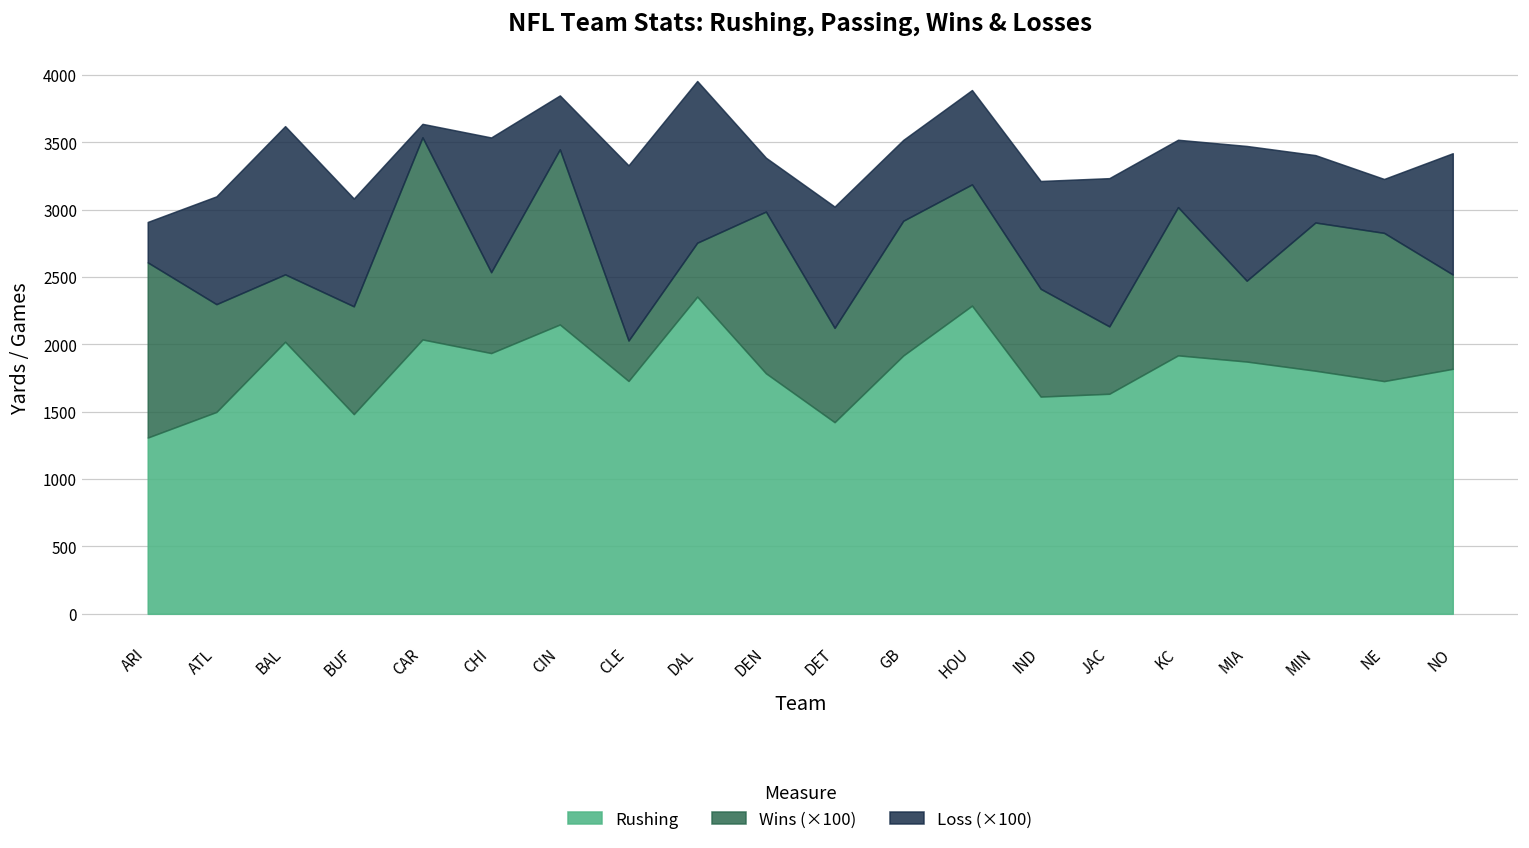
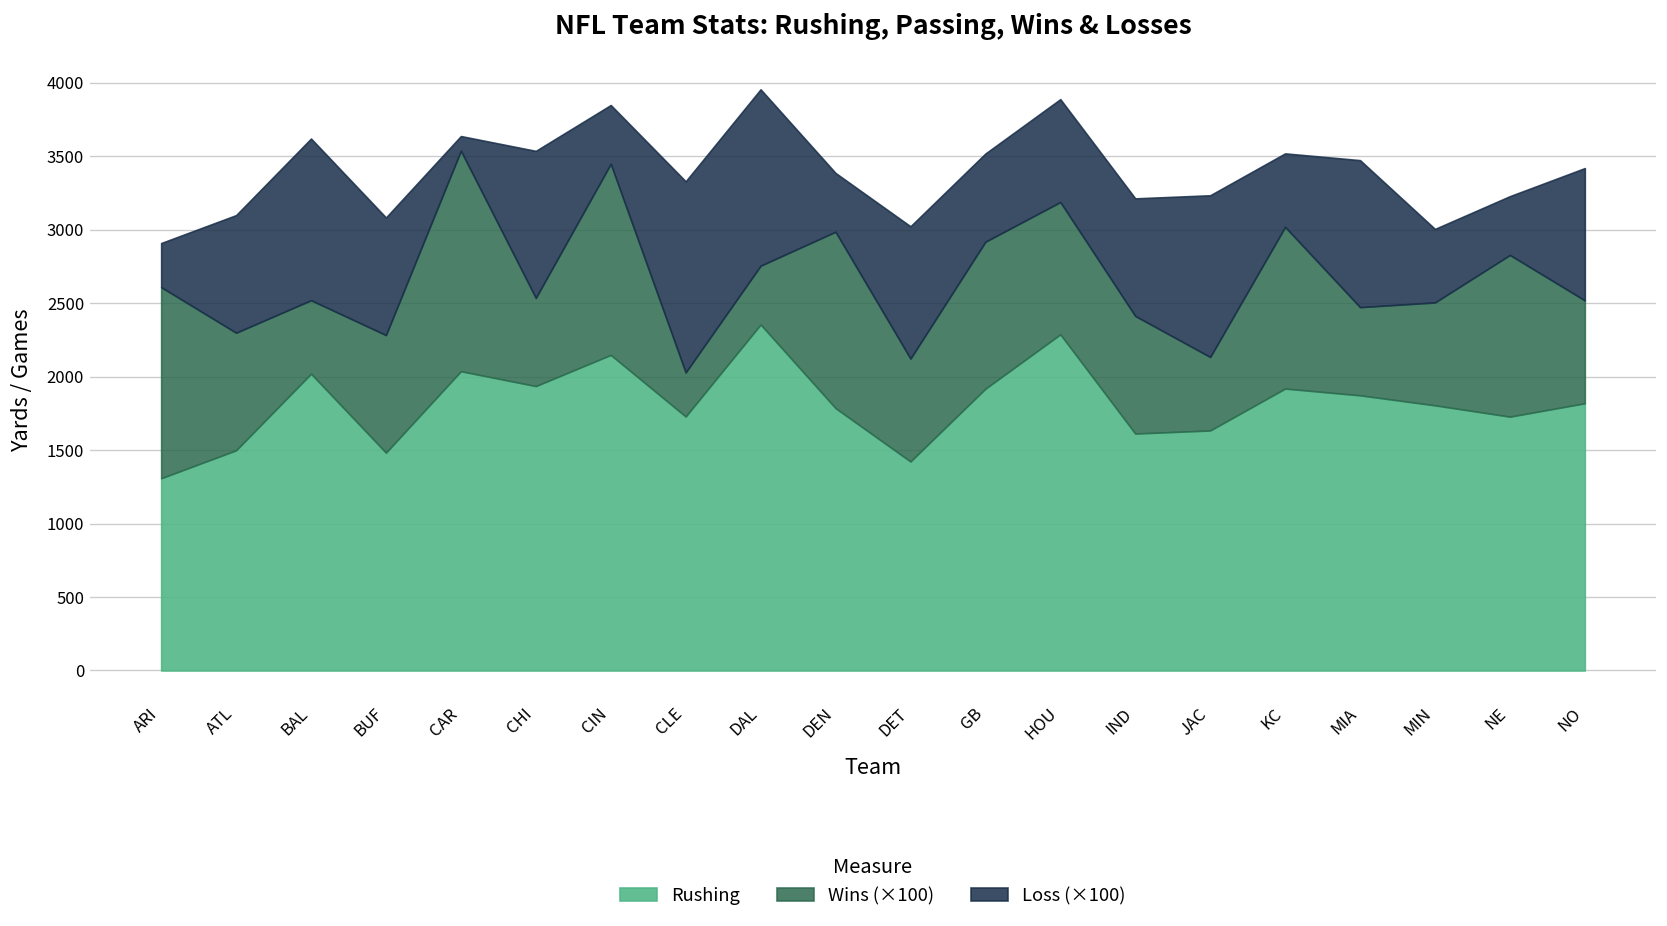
  {
    "Rushing": {
      "ARI": 1310,
      "ATL": 1500,
      "BAL": 2020,
      "BUF": 1480,
      "CAR": 2040,
      "CHI": 1940,
      "CIN": 2150,
      "CLE": 1730,
      "DAL": 2350,
      "DEN": 1790,
      "DET": 1420,
      "GB": 1920,
      "HOU": 2290,
      "IND": 1610,
      "JAC": 1630,
      "KC": 1920,
      "MIA": 1870,
      "MIN": 1800,
      "NE": 1730,
      "NO": 1820
    },
    "Wins (×100)": {
      "ARI": 1300,
      "ATL": 800,
      "BAL": 500,
      "BUF": 800,
      "CAR": 1500,
      "CHI": 600,
      "CIN": 1300,
      "CLE": 300,
      "DAL": 400,
      "DEN": 1200,
      "DET": 700,
      "GB": 1000,
      "HOU": 900,
      "IND": 800,
      "JAC": 500,
      "KC": 1100,
      "MIA": 600,
-     "MIN": 1100,
+     "MIN": 700,
      "NE": 1100,
      "NO": 700
    },
    "Loss (×100)": {
      "ARI": 300,
      "ATL": 800,
      "BAL": 1100,
      "BUF": 800,
      "CAR": 100,
      "CHI": 1000,
      "CIN": 400,
      "CLE": 1300,
      "DAL": 1200,
      "DEN": 400,
      "DET": 900,
      "GB": 600,
      "HOU": 700,
      "IND": 800,
      "JAC": 1100,
      "KC": 500,
      "MIA": 1000,
      "MIN": 500,
      "NE": 400,
      "NO": 900
    }
  }
